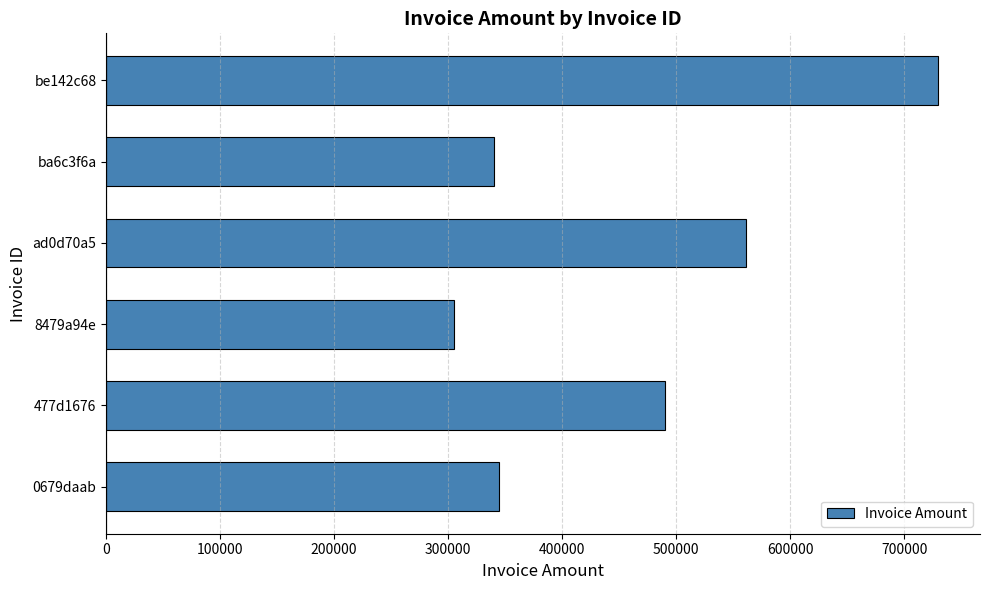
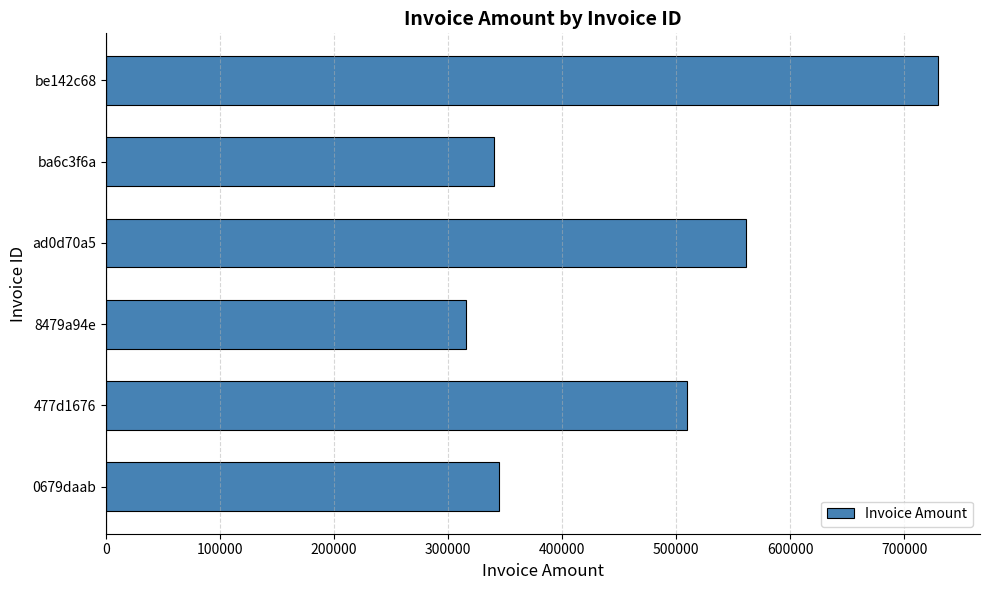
  {
    "be142c68": 730000,
    "ba6c3f6a": 340000,
    "ad0d70a5": 562000,
-   "8479a94e": 305000,
-   "477d1676": 490000,
+   "8479a94e": 315000,
+   "477d1676": 509000,
    "0679daab": 345000
  }
